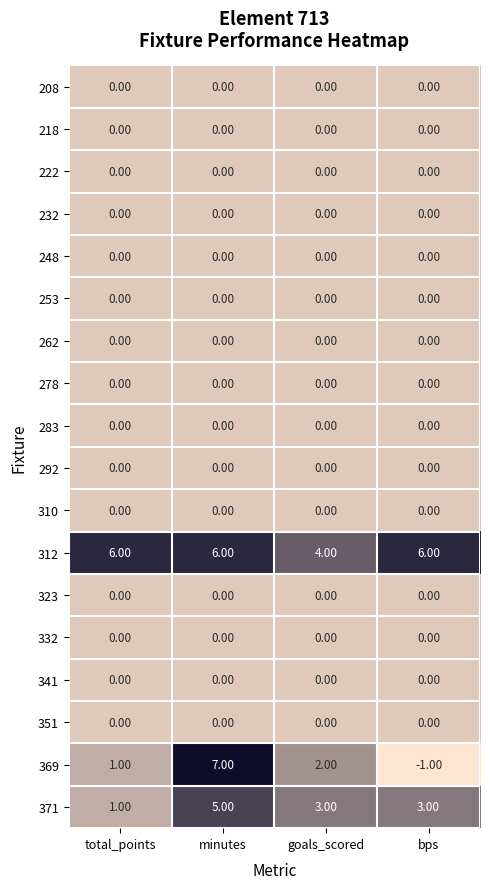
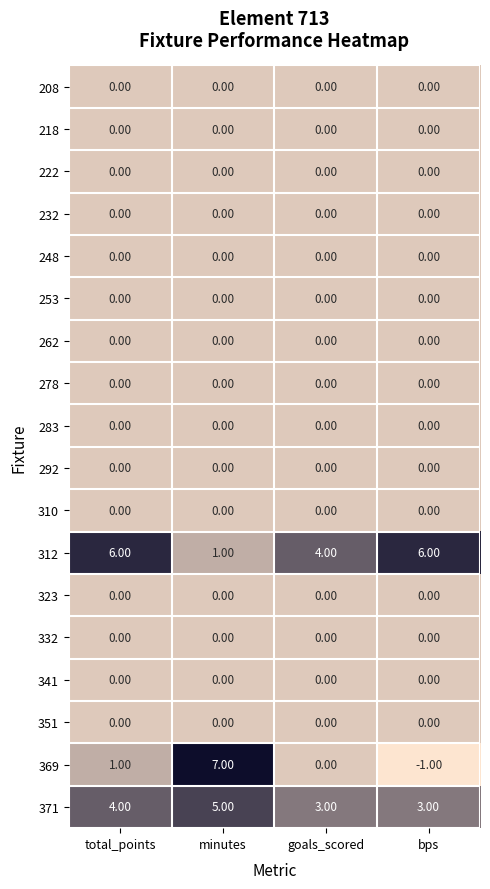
  {
    "208": {
      "total_points": 0.00,
      "minutes": 0.00,
      "goals_scored": 0.00,
      "bps": 0.00
    },
    "218": {
      "total_points": 0.00,
      "minutes": 0.00,
      "goals_scored": 0.00,
      "bps": 0.00
    },
    "222": {
      "total_points": 0.00,
      "minutes": 0.00,
      "goals_scored": 0.00,
      "bps": 0.00
    },
    "232": {
      "total_points": 0.00,
      "minutes": 0.00,
      "goals_scored": 0.00,
      "bps": 0.00
    },
    "248": {
      "total_points": 0.00,
      "minutes": 0.00,
      "goals_scored": 0.00,
      "bps": 0.00
    },
    "253": {
      "total_points": 0.00,
      "minutes": 0.00,
      "goals_scored": 0.00,
      "bps": 0.00
    },
    "262": {
      "total_points": 0.00,
      "minutes": 0.00,
      "goals_scored": 0.00,
      "bps": 0.00
    },
    "278": {
      "total_points": 0.00,
      "minutes": 0.00,
      "goals_scored": 0.00,
      "bps": 0.00
    },
    "283": {
      "total_points": 0.00,
      "minutes": 0.00,
      "goals_scored": 0.00,
      "bps": 0.00
    },
    "292": {
      "total_points": 0.00,
      "minutes": 0.00,
      "goals_scored": 0.00,
      "bps": 0.00
    },
    "310": {
      "total_points": 0.00,
      "minutes": 0.00,
      "goals_scored": 0.00,
      "bps": 0.00
    },
    "312": {
      "total_points": 6.00,
-     "minutes": 6.00,
+     "minutes": 1.00,
      "goals_scored": 4.00,
      "bps": 6.00
    },
    "323": {
      "total_points": 0.00,
      "minutes": 0.00,
      "goals_scored": 0.00,
      "bps": 0.00
    },
    "332": {
      "total_points": 0.00,
      "minutes": 0.00,
      "goals_scored": 0.00,
      "bps": 0.00
    },
    "341": {
      "total_points": 0.00,
      "minutes": 0.00,
      "goals_scored": 0.00,
      "bps": 0.00
    },
    "351": {
      "total_points": 0.00,
      "minutes": 0.00,
      "goals_scored": 0.00,
      "bps": 0.00
    },
    "369": {
      "total_points": 1.00,
      "minutes": 7.00,
-     "goals_scored": 2.00,
+     "goals_scored": 0.00,
      "bps": -1.00
    },
    "371": {
-     "total_points": 1.00,
+     "total_points": 4.00,
      "minutes": 5.00,
      "goals_scored": 3.00,
      "bps": 3.00
    }
  }
